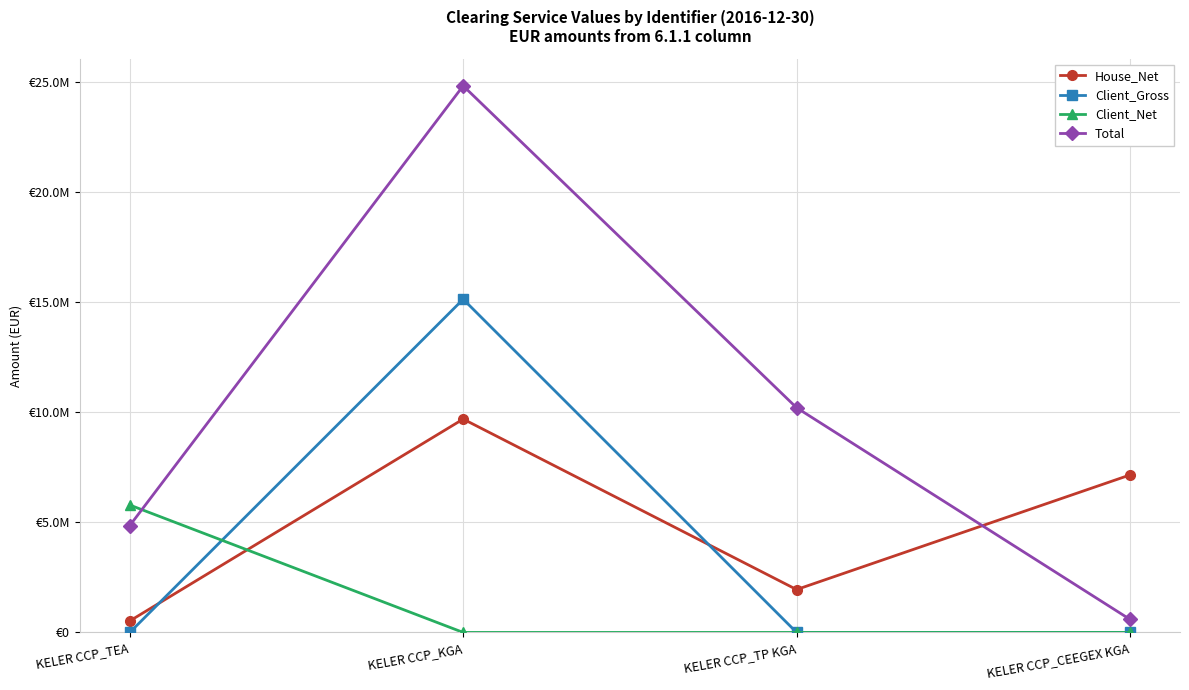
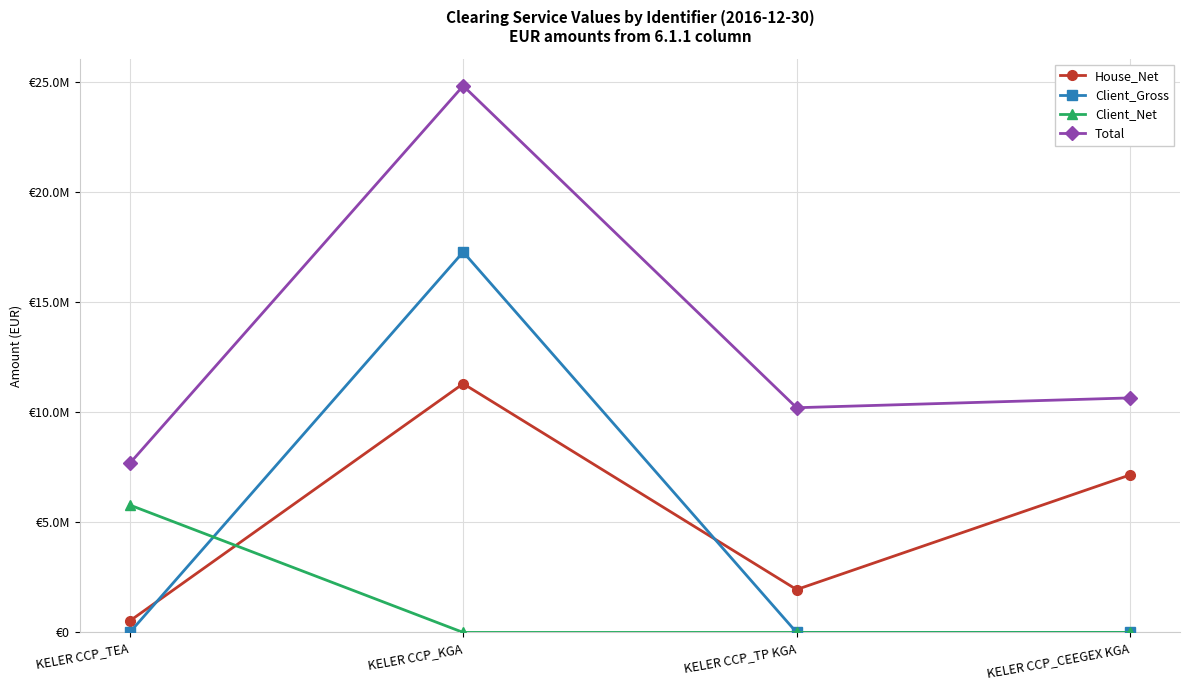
  {
    "House_Net": {
      "KELER CCP_TEA": "€500000",
-     "KELER CCP_KGA": "€9700000",
+     "KELER CCP_KGA": "€11300000",
      "KELER CCP_TP KGA": "€1900000",
      "KELER CCP_CEEGEX KGA": "€7200000"
    },
    "Client_Gross": {
      "KELER CCP_TEA": "€0",
-     "KELER CCP_KGA": "€15100000"
+     "KELER CCP_KGA": "€17300000"
    },
    "Client_Net": {
      "KELER CCP_TEA": "€5800000",
      "KELER CCP_KGA": "€0"
    },
    "Total": {
-     "KELER CCP_TEA": "€4900000",
+     "KELER CCP_TEA": "€7700000",
      "KELER CCP_KGA": "€24800000",
      "KELER CCP_TP KGA": "€10200000",
-     "KELER CCP_CEEGEX KGA": "€600000"
+     "KELER CCP_CEEGEX KGA": "€10700000"
    }
  }
